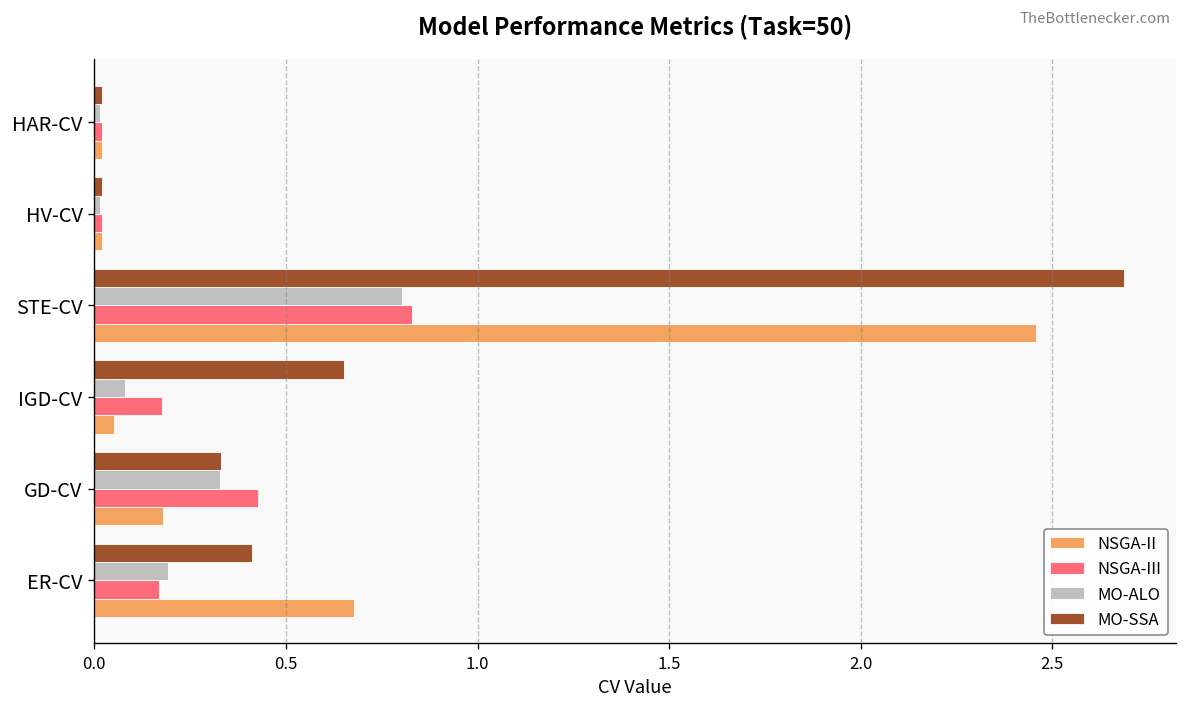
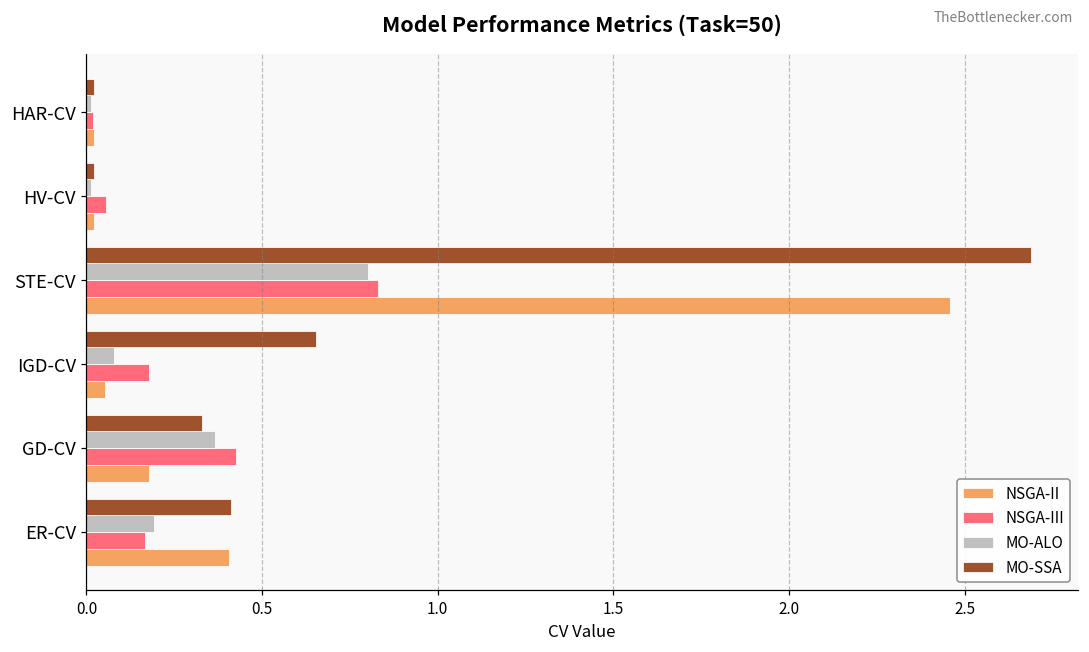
  {
    "NSGA-II": {
      "HAR-CV": 0.02,
      "HV-CV": 0.02,
      "STE-CV": 2.46,
      "IGD-CV": 0.05,
      "GD-CV": 0.18,
-     "ER-CV": 0.68
+     "ER-CV": 0.41
    },
    "NSGA-III": {
      "HAR-CV": 0.02,
-     "HV-CV": 0.02,
+     "HV-CV": 0.06,
      "STE-CV": 0.83,
      "IGD-CV": 0.18,
      "GD-CV": 0.43,
      "ER-CV": 0.17
    },
    "MO-ALO": {
      "HAR-CV": 0.01,
      "HV-CV": 0.01,
      "STE-CV": 0.80,
      "IGD-CV": 0.08,
-     "GD-CV": 0.33,
+     "GD-CV": 0.37,
      "ER-CV": 0.19
    },
    "MO-SSA": {
      "HAR-CV": 0.02,
      "HV-CV": 0.02,
      "STE-CV": 2.69,
      "IGD-CV": 0.65,
      "GD-CV": 0.33,
      "ER-CV": 0.41
    }
  }
